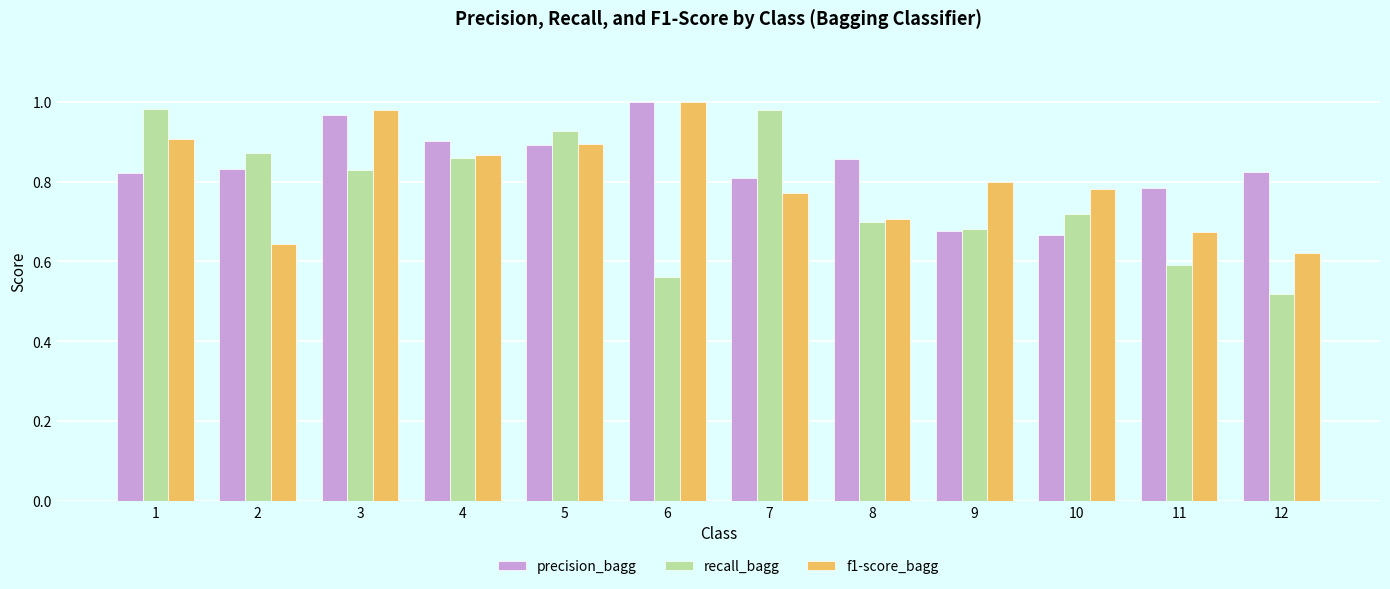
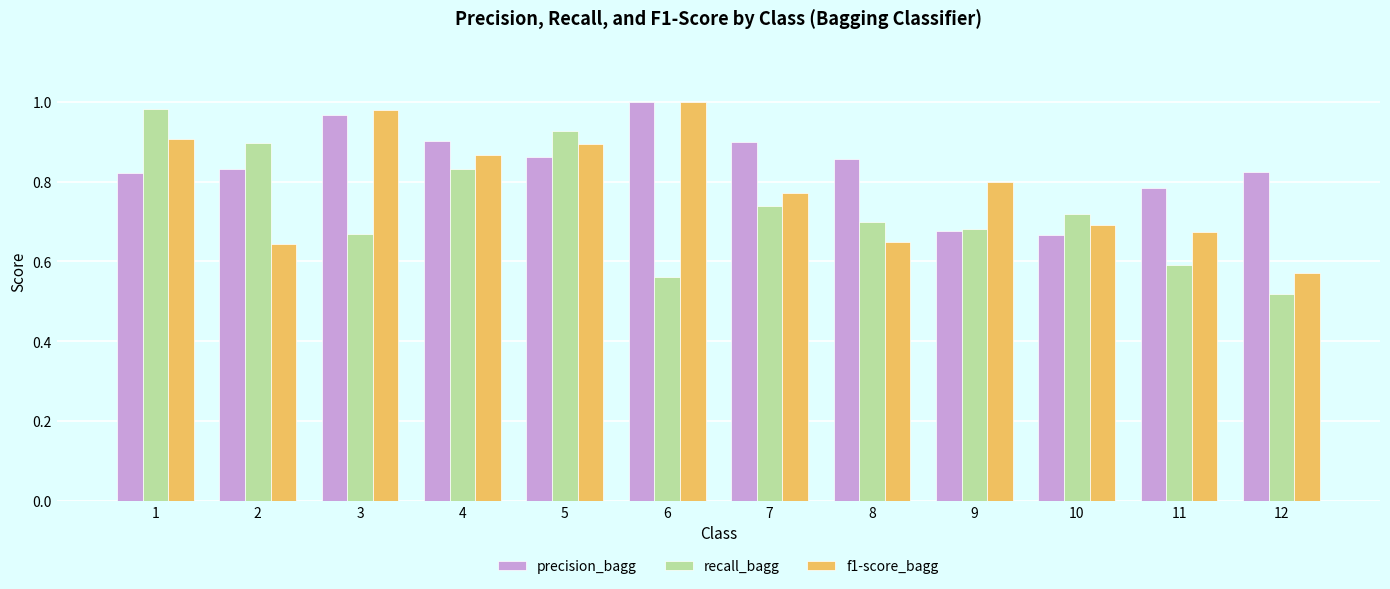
  {
    "precision_bagg": {
      "1": 0.82,
      "2": 0.83,
      "3": 0.97,
      "4": 0.90,
-     "5": 0.89,
+     "5": 0.86,
      "6": 1.00,
-     "7": 0.81,
+     "7": 0.90,
      "8": 0.86,
      "9": 0.68,
      "10": 0.67,
      "11": 0.78,
      "12": 0.83
    },
    "recall_bagg": {
      "1": 0.98,
-     "2": 0.87,
-     "3": 0.83,
-     "4": 0.86,
+     "2": 0.90,
+     "3": 0.67,
+     "4": 0.83,
      "5": 0.93,
      "6": 0.56,
-     "7": 0.98,
+     "7": 0.74,
      "8": 0.70,
      "9": 0.68,
      "10": 0.72,
      "11": 0.59,
      "12": 0.52
    },
    "f1-score_bagg": {
      "1": 0.91,
      "2": 0.64,
      "3": 0.98,
      "4": 0.87,
      "5": 0.89,
      "6": 1.00,
      "7": 0.77,
-     "8": 0.71,
+     "8": 0.65,
      "9": 0.80,
-     "10": 0.78,
+     "10": 0.69,
      "11": 0.67,
-     "12": 0.62
+     "12": 0.57
    }
  }
